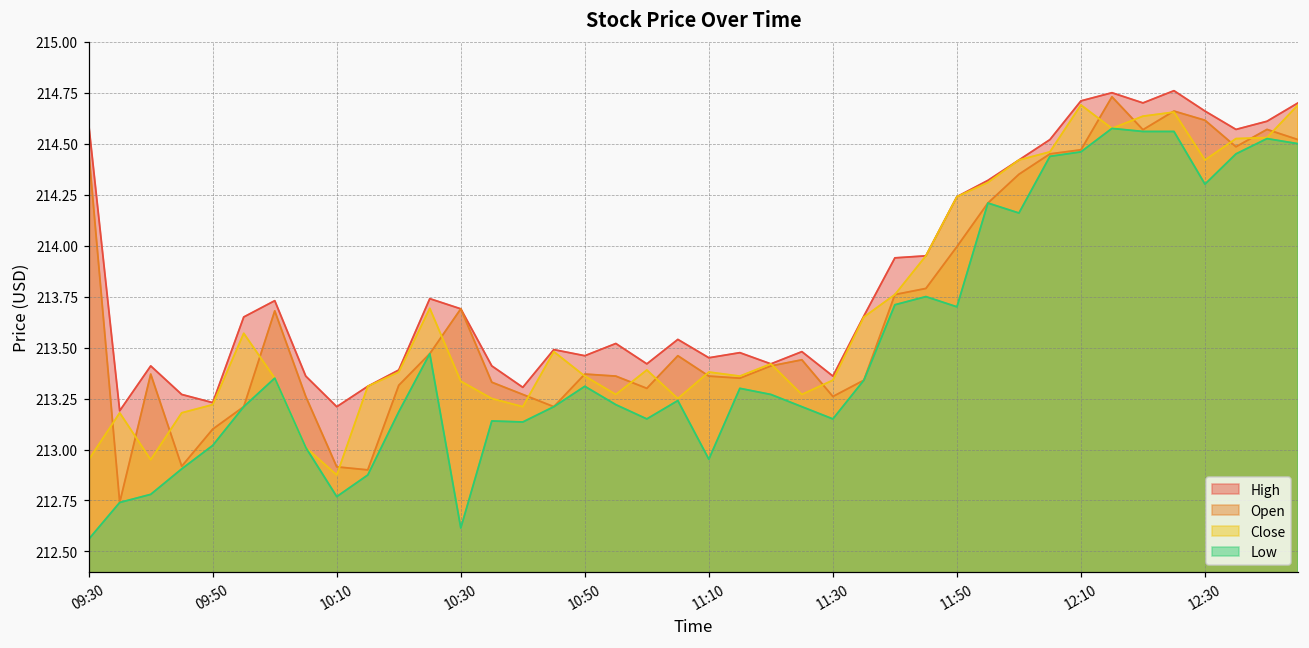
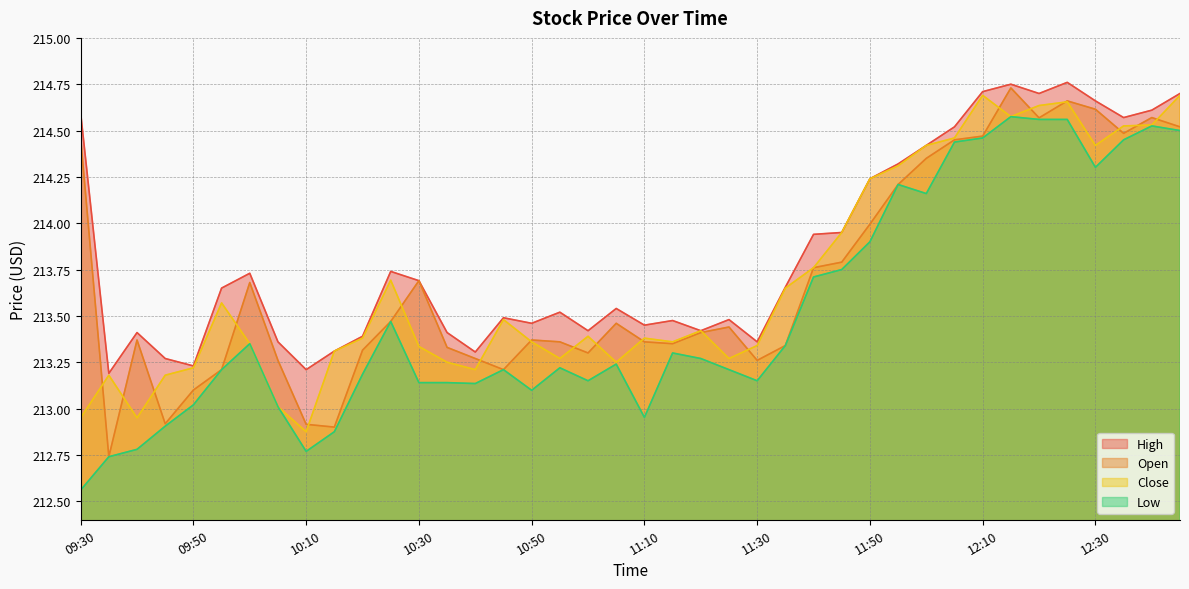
  {
    "Low": {
      "09:30": 212.56,
      "09:50": 213.02,
      "10:10": 212.77,
-     "10:30": 212.62,
-     "10:50": 213.31,
+     "10:30": 213.14,
+     "10:50": 213.10,
      "11:10": 212.95,
      "11:30": 213.15,
-     "11:50": 213.70,
+     "11:50": 213.90,
      "12:30": 214.30
    }
  }
